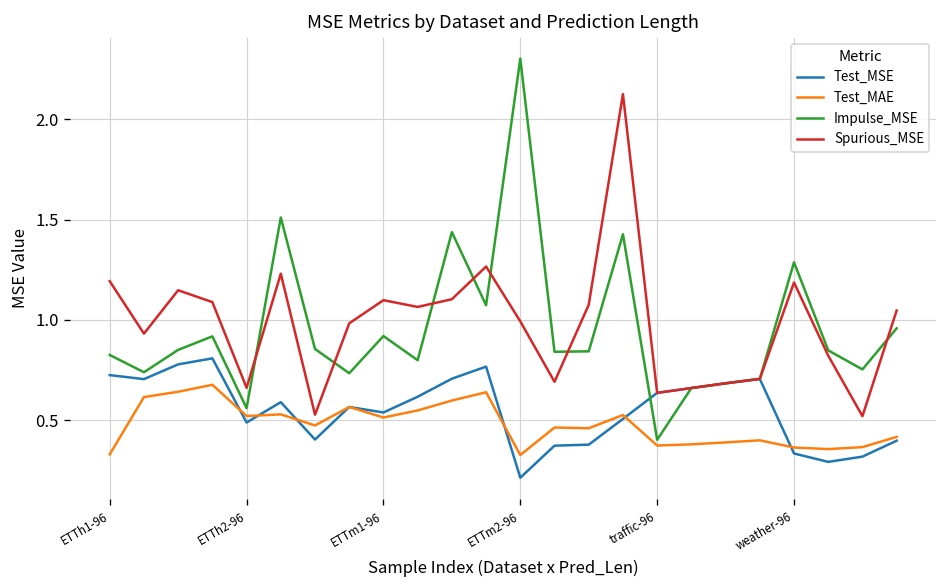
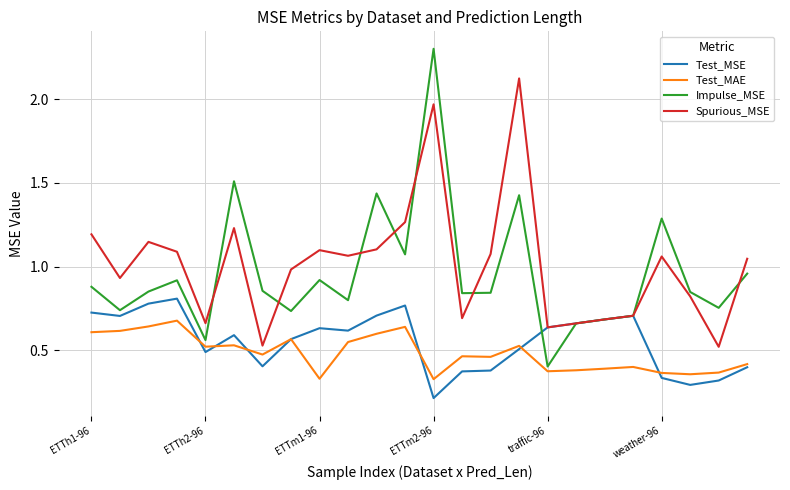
  {
    "Test_MSE": {
      "ETTh1-96": 0.73,
      "ETTh2-96": 0.49,
-     "ETTm1-96": 0.54,
+     "ETTm1-96": 0.63,
      "ETTm2-96": 0.21,
      "weather-96": 0.33
    },
    "Test_MAE": {
-     "ETTh1-96": 0.33,
+     "ETTh1-96": 0.61,
      "ETTh2-96": 0.52,
-     "ETTm1-96": 0.51,
+     "ETTm1-96": 0.33,
      "ETTm2-96": 0.33,
      "traffic-96": 0.37,
      "weather-96": 0.36
    },
    "Impulse_MSE": {
-     "ETTh1-96": 0.83,
+     "ETTh1-96": 0.88,
      "ETTh2-96": 0.56,
      "ETTm1-96": 0.92,
      "ETTm2-96": 2.30,
      "traffic-96": 0.40,
      "weather-96": 1.29
    },
    "Spurious_MSE": {
      "ETTh1-96": 1.19,
      "ETTh2-96": 0.66,
      "ETTm1-96": 1.10,
-     "ETTm2-96": 0.99,
-     "weather-96": 1.19
+     "ETTm2-96": 1.97,
+     "weather-96": 1.06
    }
  }
